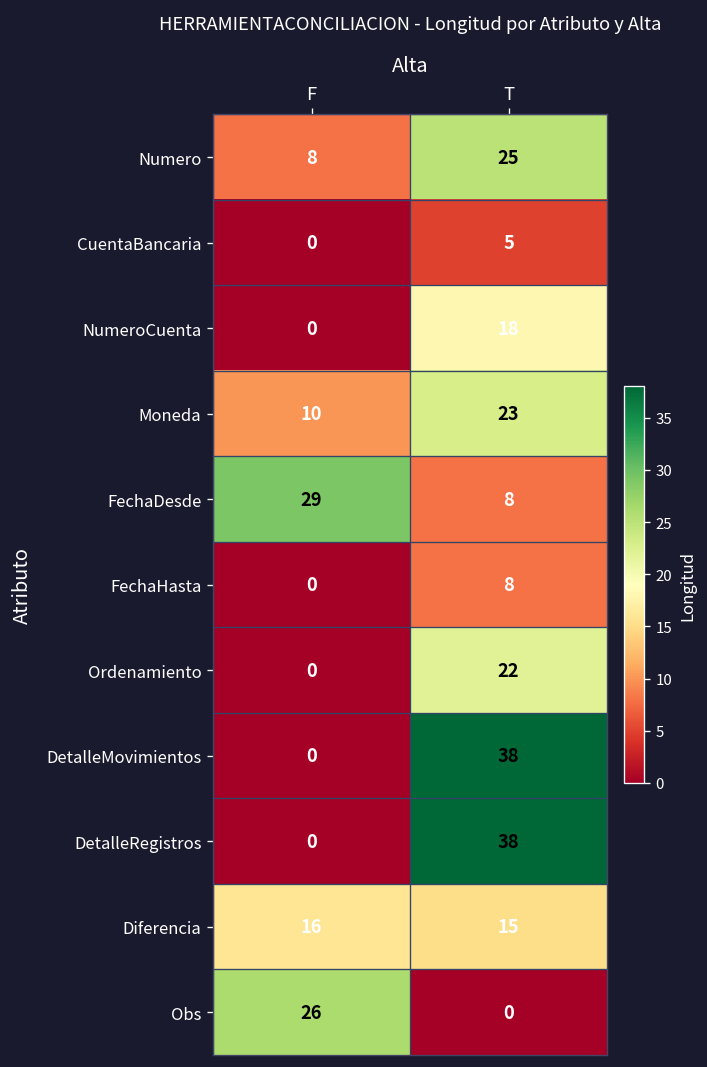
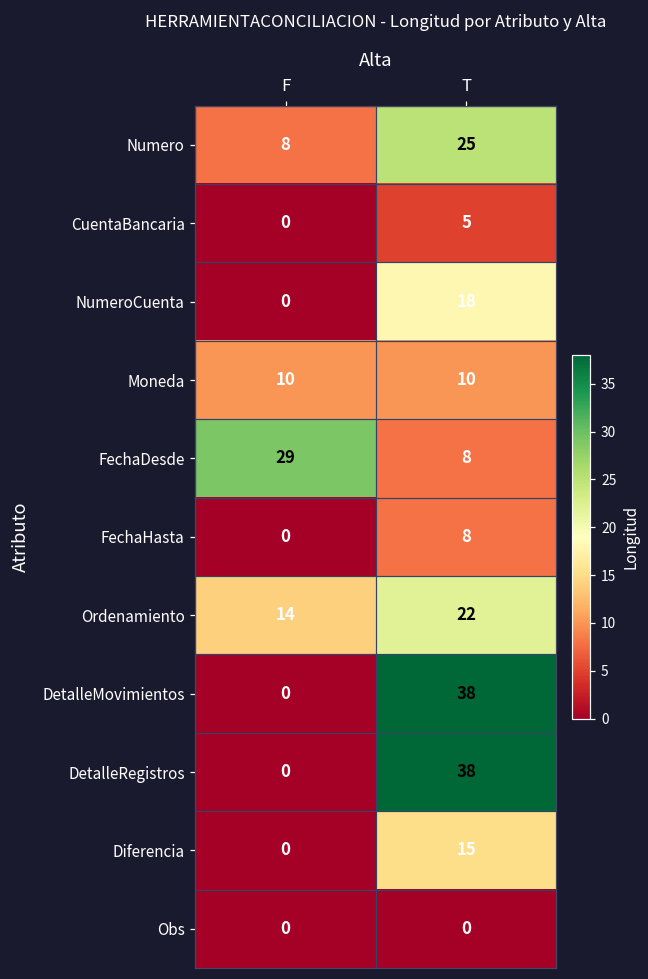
  {
    "Numero": {
      "F": 8,
      "T": 25
    },
    "CuentaBancaria": {
      "F": 0,
      "T": 5
    },
    "NumeroCuenta": {
      "F": 0,
      "T": 18
    },
    "Moneda": {
      "F": 10,
-     "T": 23
+     "T": 10
    },
    "FechaDesde": {
      "F": 29,
      "T": 8
    },
    "FechaHasta": {
      "F": 0,
      "T": 8
    },
    "Ordenamiento": {
-     "F": 0,
+     "F": 14,
      "T": 22
    },
    "DetalleMovimientos": {
      "F": 0,
      "T": 38
    },
    "DetalleRegistros": {
      "F": 0,
      "T": 38
    },
    "Diferencia": {
-     "F": 16,
+     "F": 0,
      "T": 15
    },
    "Obs": {
-     "F": 26,
+     "F": 0,
      "T": 0
    }
  }
